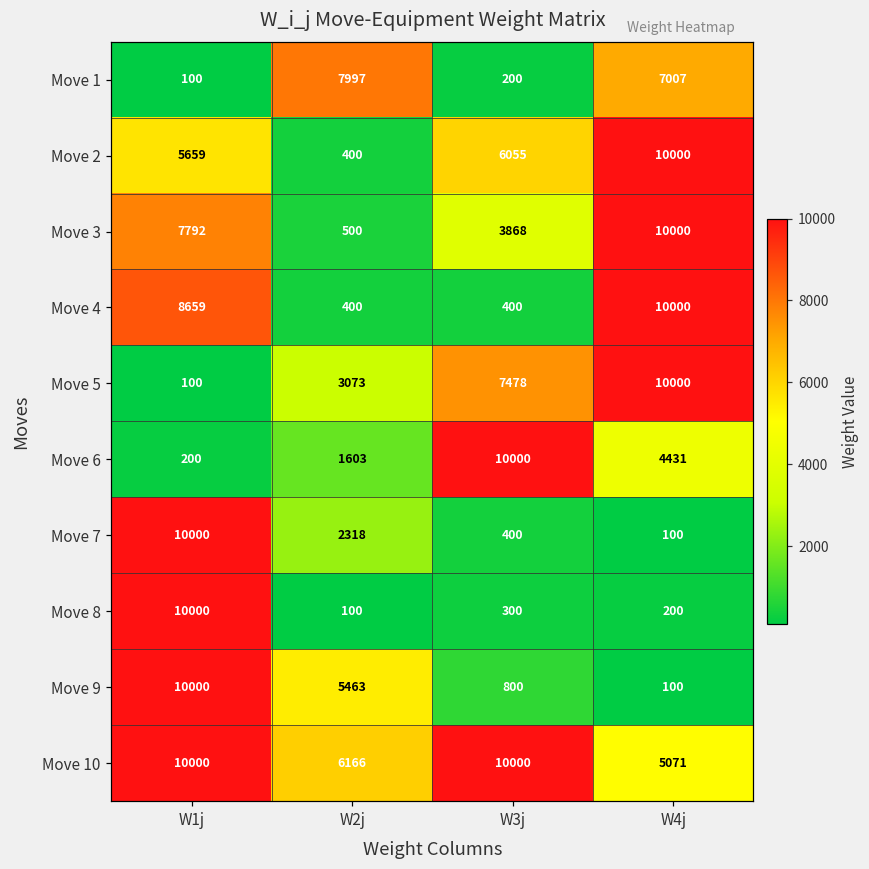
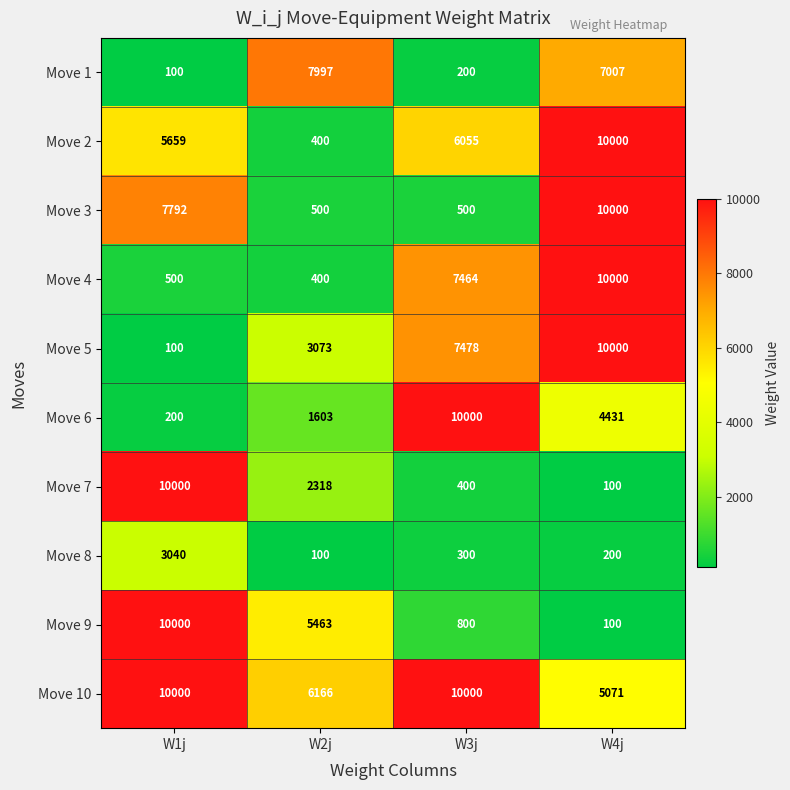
  {
    "Move 1": {
      "W1j": 100,
      "W2j": 7997,
      "W3j": 200,
      "W4j": 7007
    },
    "Move 2": {
      "W1j": 5659,
      "W2j": 400,
      "W3j": 6055,
      "W4j": 10000
    },
    "Move 3": {
      "W1j": 7792,
      "W2j": 500,
-     "W3j": 3868,
+     "W3j": 500,
      "W4j": 10000
    },
    "Move 4": {
-     "W1j": 8659,
+     "W1j": 500,
      "W2j": 400,
-     "W3j": 400,
+     "W3j": 7464,
      "W4j": 10000
    },
    "Move 5": {
      "W1j": 100,
      "W2j": 3073,
      "W3j": 7478,
      "W4j": 10000
    },
    "Move 6": {
      "W1j": 200,
      "W2j": 1603,
      "W3j": 10000,
      "W4j": 4431
    },
    "Move 7": {
      "W1j": 10000,
      "W2j": 2318,
      "W3j": 400,
      "W4j": 100
    },
    "Move 8": {
-     "W1j": 10000,
+     "W1j": 3040,
      "W2j": 100,
      "W3j": 300,
      "W4j": 200
    },
    "Move 9": {
      "W1j": 10000,
      "W2j": 5463,
      "W3j": 800,
      "W4j": 100
    },
    "Move 10": {
      "W1j": 10000,
      "W2j": 6166,
      "W3j": 10000,
      "W4j": 5071
    }
  }
